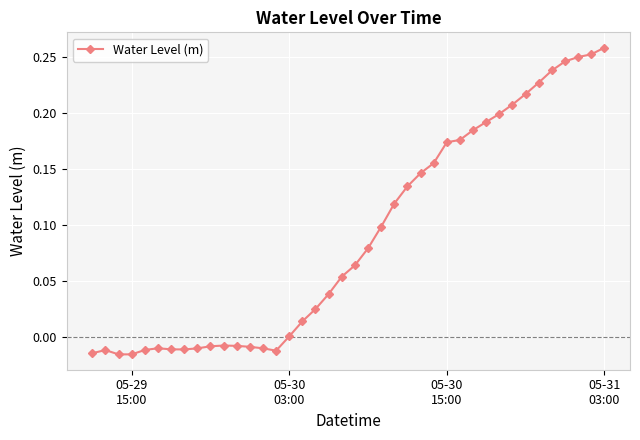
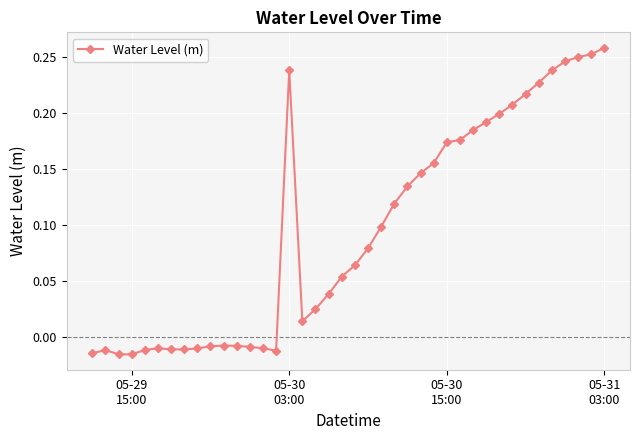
  {
    "05-29 15:00": -0.016,
-   "05-30 03:00": 0.000,
+   "05-30 03:00": 0.239,
    "05-30 15:00": 0.174,
    "05-31 03:00": 0.259
  }
